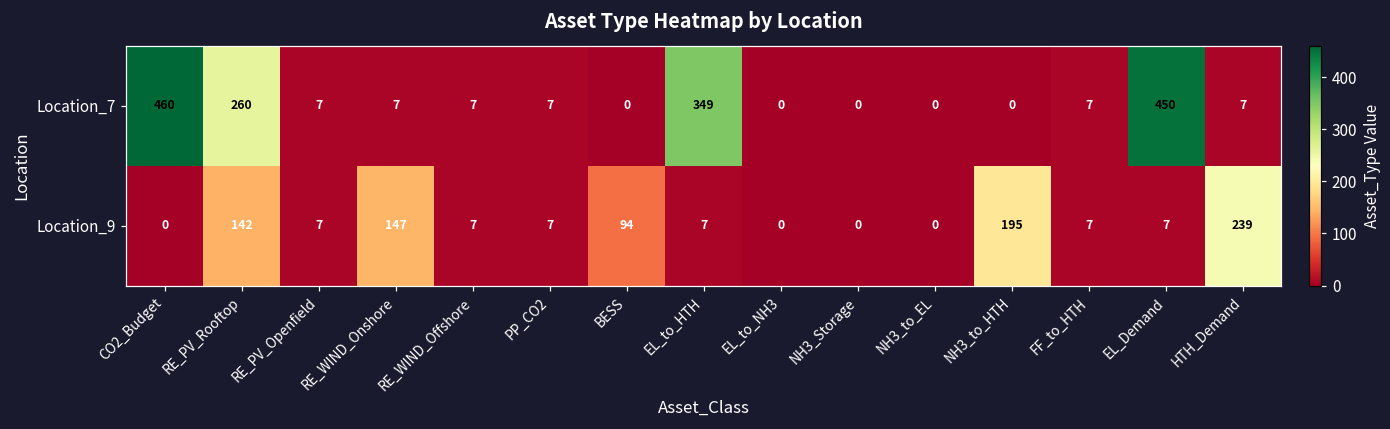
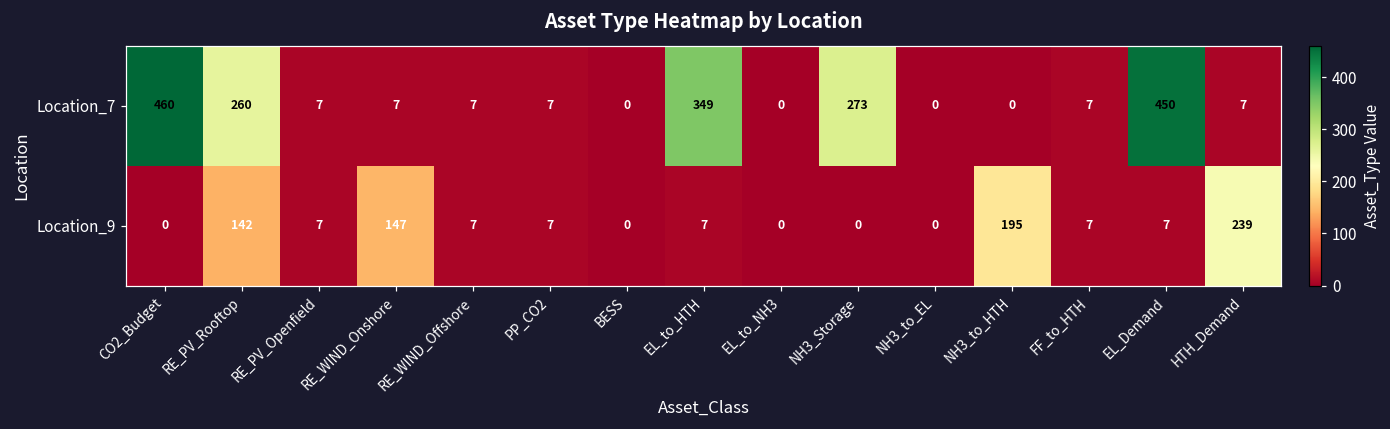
  {
    "Location_7": {
      "CO2_Budget": 460,
      "RE_PV_Rooftop": 260,
      "RE_PV_Openfield": 7,
      "RE_WIND_Onshore": 7,
      "RE_WIND_Offshore": 7,
      "PP_CO2": 7,
      "BESS": 0,
      "EL_to_HTH": 349,
      "EL_to_NH3": 0,
-     "NH3_Storage": 0,
+     "NH3_Storage": 273,
      "NH3_to_EL": 0,
      "NH3_to_HTH": 0,
      "FF_to_HTH": 7,
      "EL_Demand": 450,
      "HTH_Demand": 7
    },
    "Location_9": {
      "CO2_Budget": 0,
      "RE_PV_Rooftop": 142,
      "RE_PV_Openfield": 7,
      "RE_WIND_Onshore": 147,
      "RE_WIND_Offshore": 7,
      "PP_CO2": 7,
-     "BESS": 94,
+     "BESS": 0,
      "EL_to_HTH": 7,
      "EL_to_NH3": 0,
      "NH3_Storage": 0,
      "NH3_to_EL": 0,
      "NH3_to_HTH": 195,
      "FF_to_HTH": 7,
      "EL_Demand": 7,
      "HTH_Demand": 239
    }
  }
